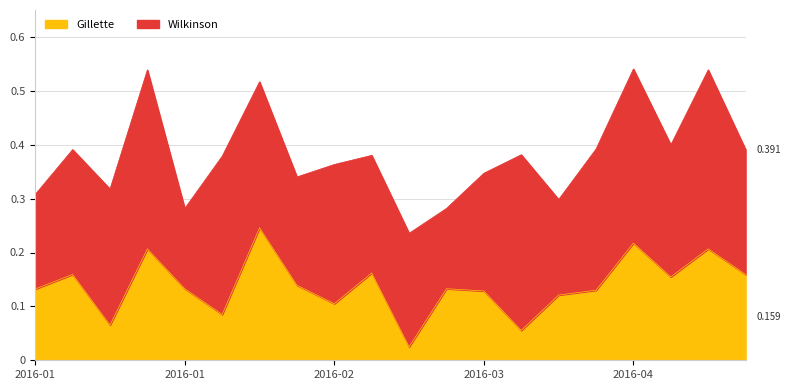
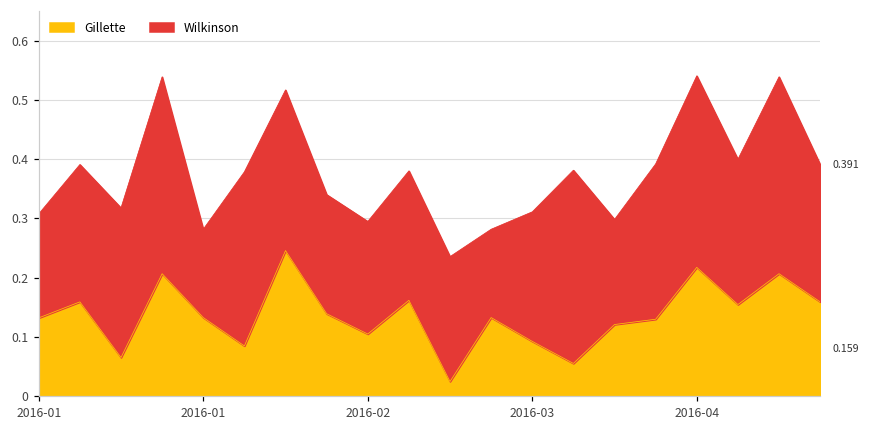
  {
    "Gillette": {
      "2016-02": 0.11,
-     "2016-03": 0.13,
+     "2016-03": 0.09,
      "2016-04": 0.22
    },
    "Wilkinson": {
-     "2016-02": 0.26,
+     "2016-02": 0.19,
      "2016-03": 0.22,
      "2016-04": 0.32
    }
  }
